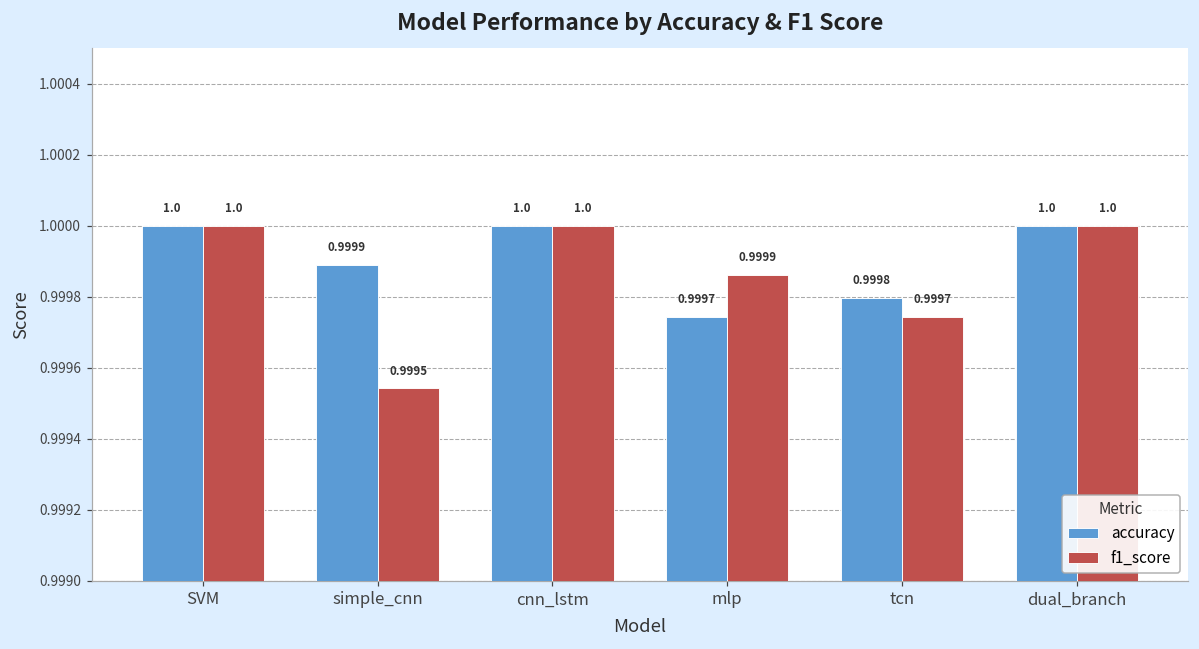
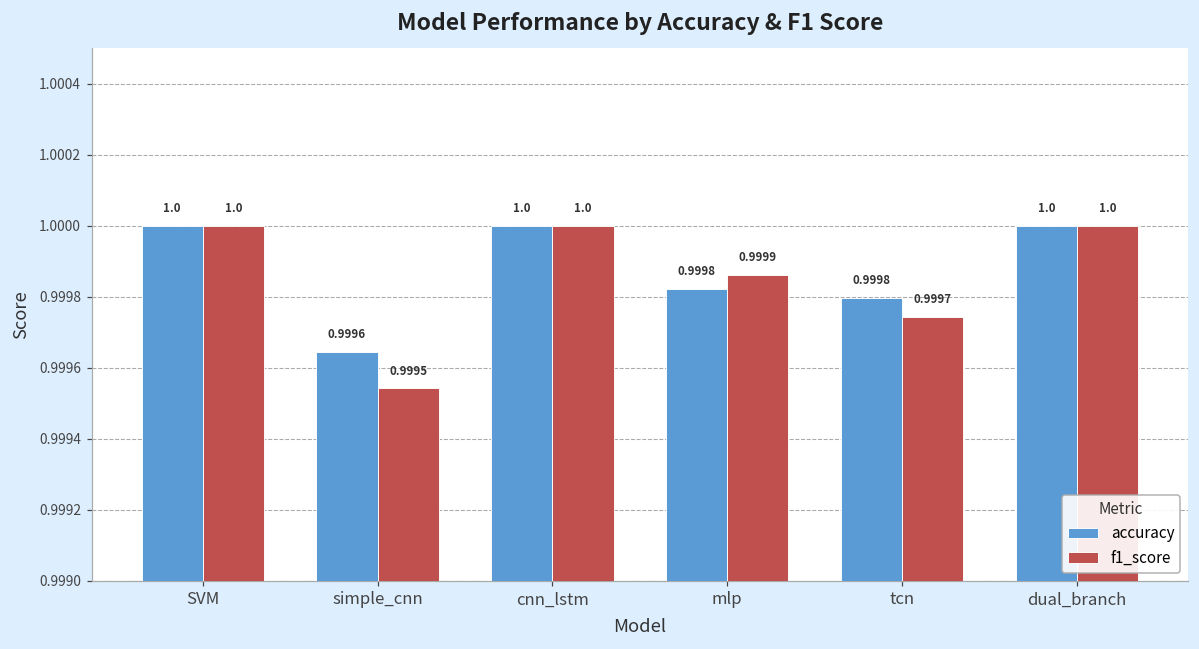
  {
    "accuracy": {
      "SVM": 1.0,
-     "simple_cnn": 0.9999,
+     "simple_cnn": 0.9996,
      "cnn_lstm": 1.0,
-     "mlp": 0.9997,
+     "mlp": 0.9998,
      "tcn": 0.9998,
      "dual_branch": 1.0
    },
    "f1_score": {
      "SVM": 1.0,
      "simple_cnn": 0.9995,
      "cnn_lstm": 1.0,
      "mlp": 0.9999,
      "tcn": 0.9997,
      "dual_branch": 1.0
    }
  }
